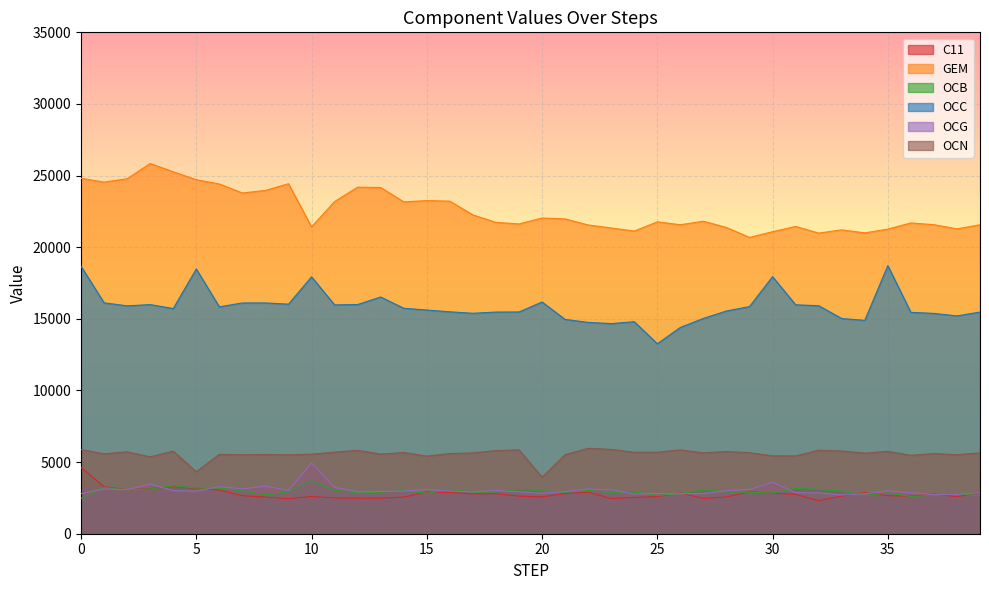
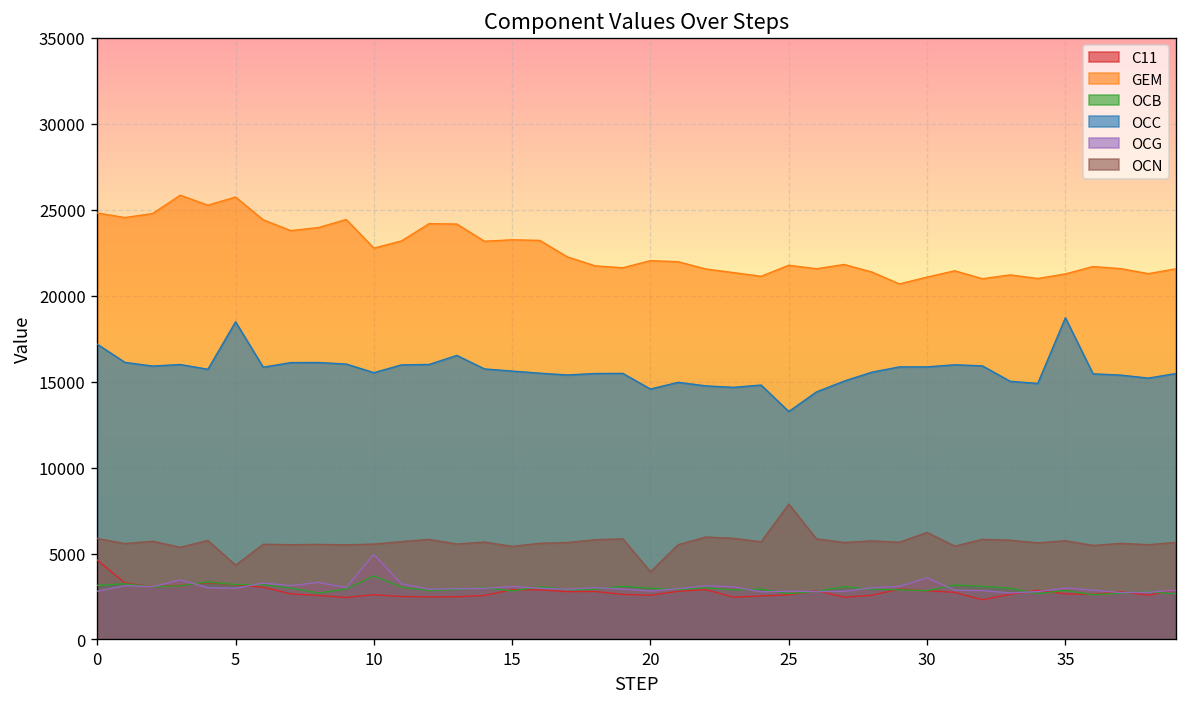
  {
    "C11": {
      "0": 4600,
      "10": 2600,
      "20": 2600,
      "35": 2700
    },
    "GEM": {
      "0": 24800,
-     "5": 24700,
-     "10": 21400,
+     "5": 25700,
+     "10": 22800,
      "15": 23300,
      "20": 22000,
      "25": 21800,
      "30": 21100,
      "35": 21300
    },
    "OCB": {
-     "0": 2500,
+     "0": 3100,
      "10": 3700
    },
    "OCC": {
-     "0": 18700,
+     "0": 17200,
      "5": 18500,
-     "10": 17900,
+     "10": 15500,
      "15": 15600,
-     "20": 16200,
+     "20": 14600,
      "25": 13300,
-     "30": 17900,
+     "30": 15900,
      "35": 18700
    },
    "OCG": {
      "0": 2800,
      "5": 3000,
      "10": 4900,
      "15": 3100,
      "30": 3600
    },
    "OCN": {
      "0": 5900,
      "5": 4300,
      "10": 5500,
      "15": 5400,
      "20": 3900,
-     "25": 5700,
-     "30": 5400,
+     "25": 7900,
+     "30": 6200,
      "35": 5700
    }
  }
